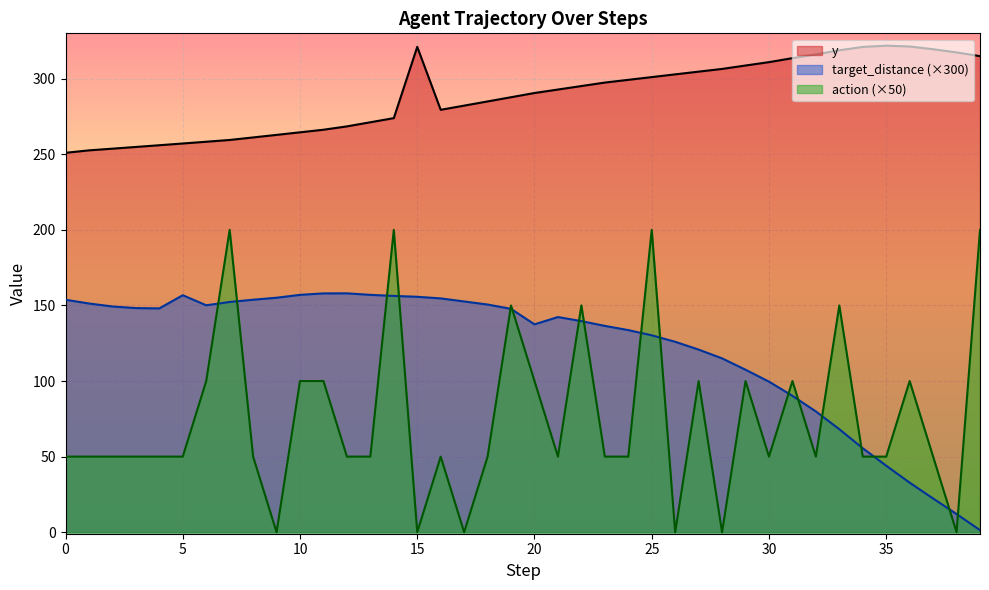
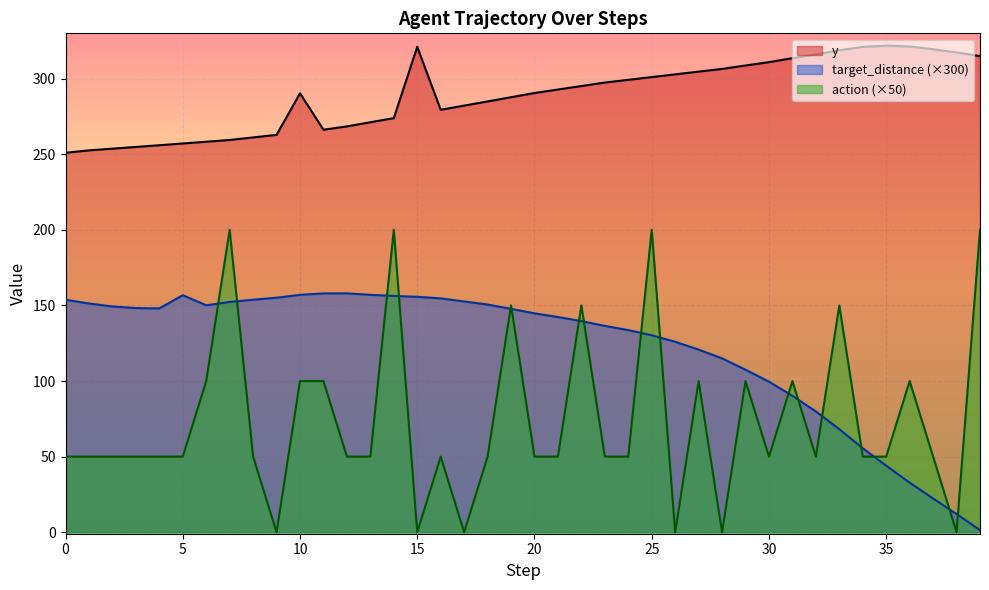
  {
    "y": {
      "0": 251,
      "5": 257,
-     "10": 265,
+     "10": 290,
      "15": 321,
      "20": 291,
      "25": 301,
      "30": 311
    },
    "target_distance (×300)": {
      "0": 154,
      "5": 157,
      "10": 157,
      "15": 156,
-     "20": 137,
+     "20": 145,
      "25": 130,
      "30": 100,
      "35": 44
    },
    "action (×50)": {
      "0": 50,
      "5": 50,
      "10": 100,
      "15": 0,
-     "20": 100,
+     "20": 50,
      "25": 200,
      "30": 50,
      "35": 50
    }
  }
